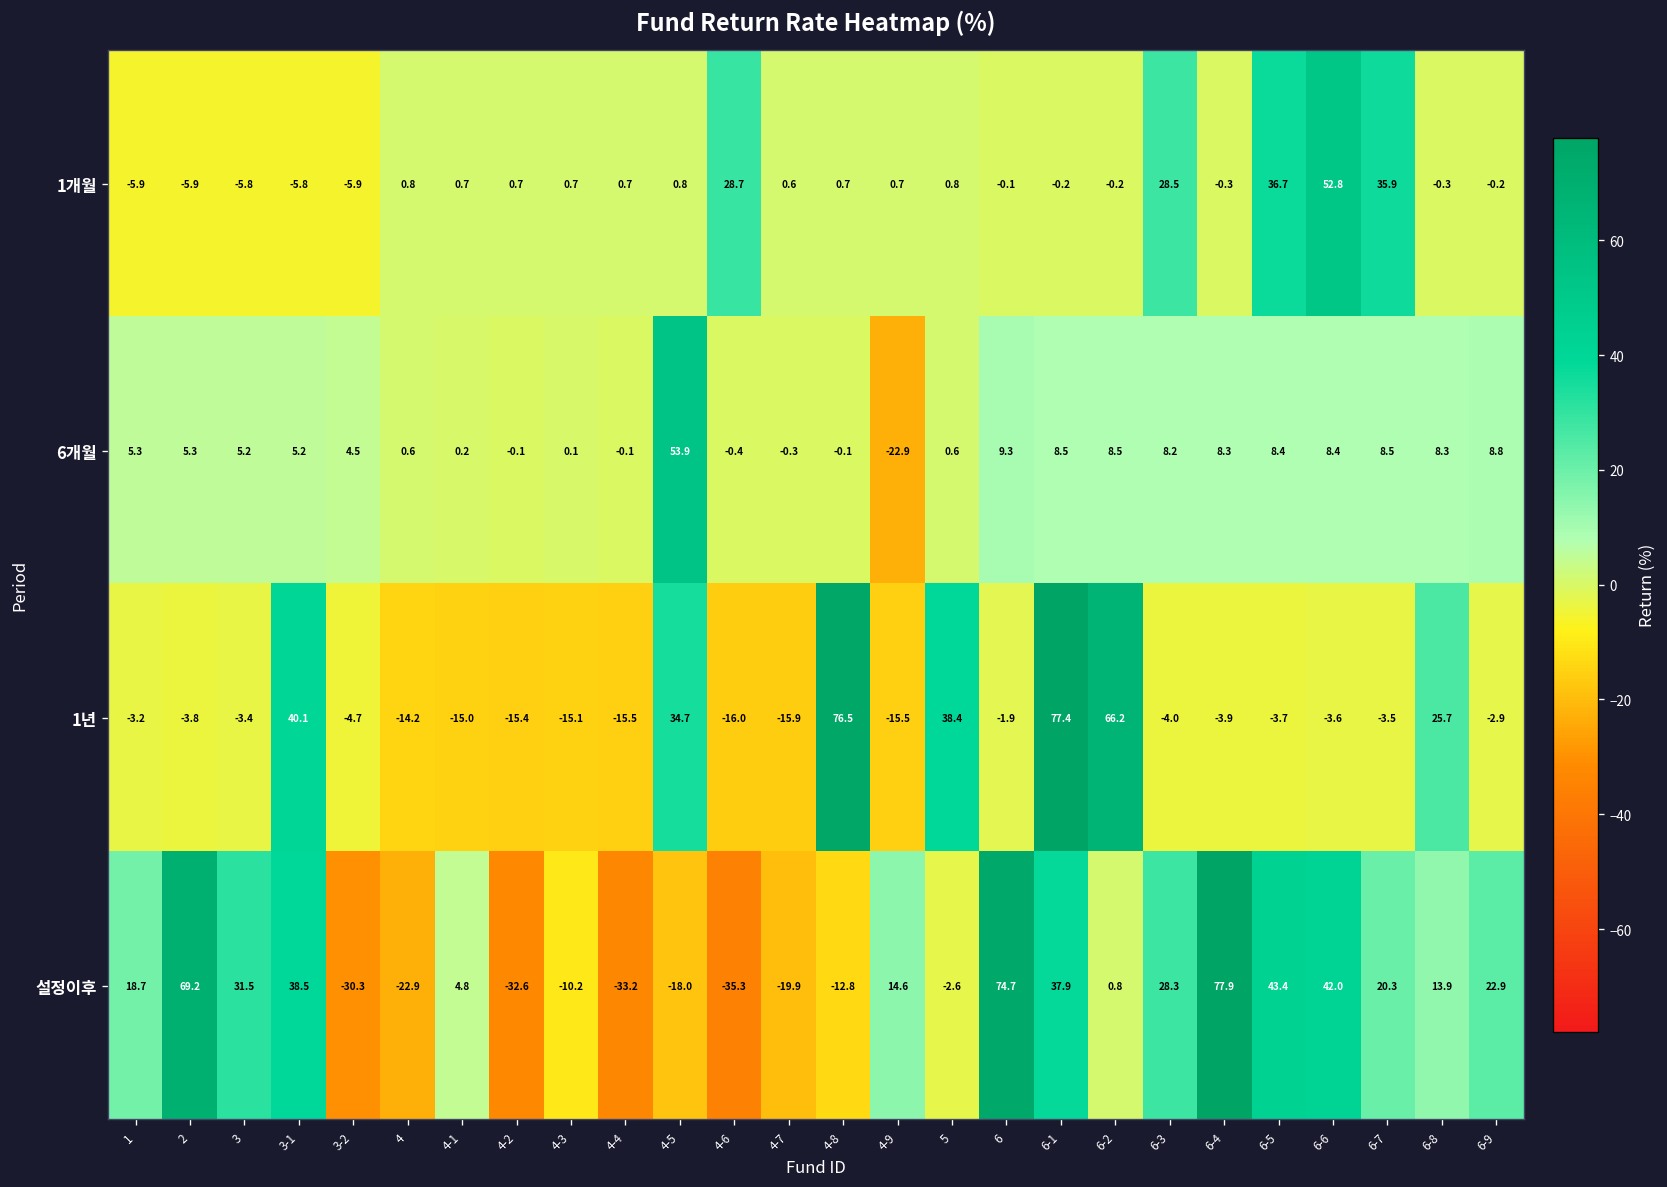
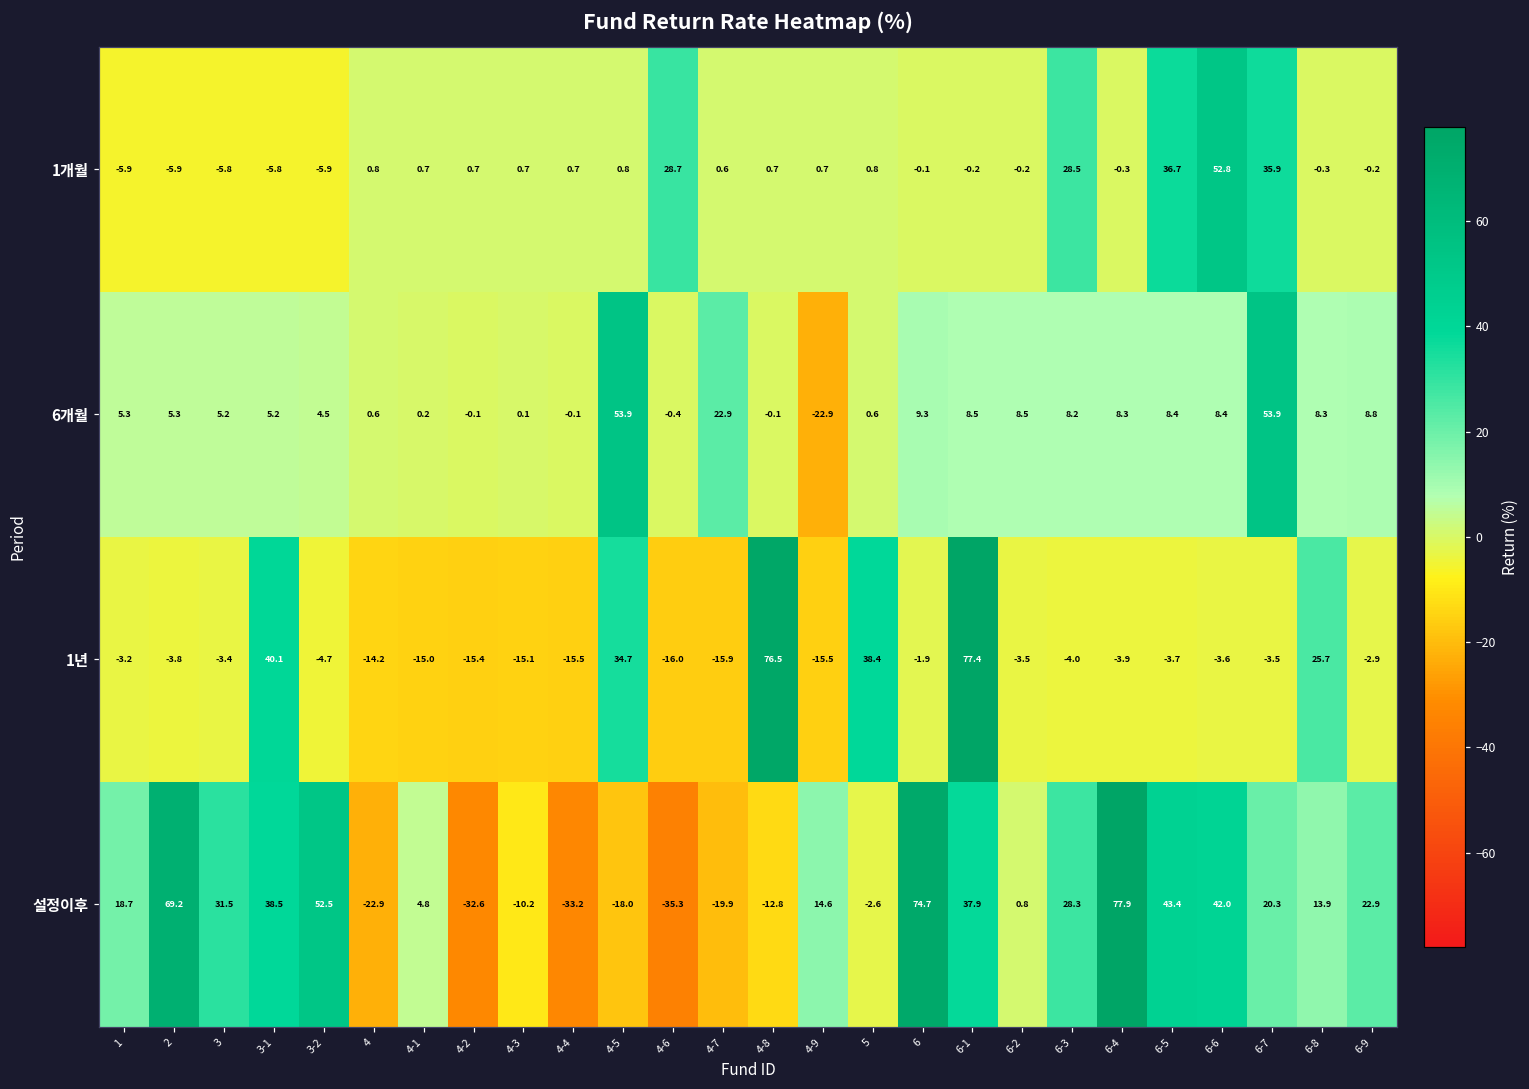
  {
    "1개월": {
      "1": -5.9,
      "2": -5.9,
      "3": -5.8,
      "3-1": -5.8,
      "3-2": -5.9,
      "4": 0.8,
      "4-1": 0.7,
      "4-2": 0.7,
      "4-3": 0.7,
      "4-4": 0.7,
      "4-5": 0.8,
      "4-6": 28.7,
      "4-7": 0.6,
      "4-8": 0.7,
      "4-9": 0.7,
      "5": 0.8,
      "6": -0.1,
      "6-1": -0.2,
      "6-2": -0.2,
      "6-3": 28.5,
      "6-4": -0.3,
      "6-5": 36.7,
      "6-6": 52.8,
      "6-7": 35.9,
      "6-8": -0.3,
      "6-9": -0.2
    },
    "6개월": {
      "1": 5.3,
      "2": 5.3,
      "3": 5.2,
      "3-1": 5.2,
      "3-2": 4.5,
      "4": 0.6,
      "4-1": 0.2,
      "4-2": -0.1,
      "4-3": 0.1,
      "4-4": -0.1,
      "4-5": 53.9,
      "4-6": -0.4,
-     "4-7": -0.3,
+     "4-7": 22.9,
      "4-8": -0.1,
      "4-9": -22.9,
      "5": 0.6,
      "6": 9.3,
      "6-1": 8.5,
      "6-2": 8.5,
      "6-3": 8.2,
      "6-4": 8.3,
      "6-5": 8.4,
      "6-6": 8.4,
-     "6-7": 8.5,
+     "6-7": 53.9,
      "6-8": 8.3,
      "6-9": 8.8
    },
    "1년": {
      "1": -3.2,
      "2": -3.8,
      "3": -3.4,
      "3-1": 40.1,
      "3-2": -4.7,
      "4": -14.2,
      "4-1": -15.0,
      "4-2": -15.4,
      "4-3": -15.1,
      "4-4": -15.5,
      "4-5": 34.7,
      "4-6": -16.0,
      "4-7": -15.9,
      "4-8": 76.5,
      "4-9": -15.5,
      "5": 38.4,
      "6": -1.9,
      "6-1": 77.4,
-     "6-2": 66.2,
+     "6-2": -3.5,
      "6-3": -4.0,
      "6-4": -3.9,
      "6-5": -3.7,
      "6-6": -3.6,
      "6-7": -3.5,
      "6-8": 25.7,
      "6-9": -2.9
    },
    "설정이후": {
      "1": 18.7,
      "2": 69.2,
      "3": 31.5,
      "3-1": 38.5,
-     "3-2": -30.3,
+     "3-2": 52.5,
      "4": -22.9,
      "4-1": 4.8,
      "4-2": -32.6,
      "4-3": -10.2,
      "4-4": -33.2,
      "4-5": -18.0,
      "4-6": -35.3,
      "4-7": -19.9,
      "4-8": -12.8,
      "4-9": 14.6,
      "5": -2.6,
      "6": 74.7,
      "6-1": 37.9,
      "6-2": 0.8,
      "6-3": 28.3,
      "6-4": 77.9,
      "6-5": 43.4,
      "6-6": 42.0,
      "6-7": 20.3,
      "6-8": 13.9,
      "6-9": 22.9
    }
  }
